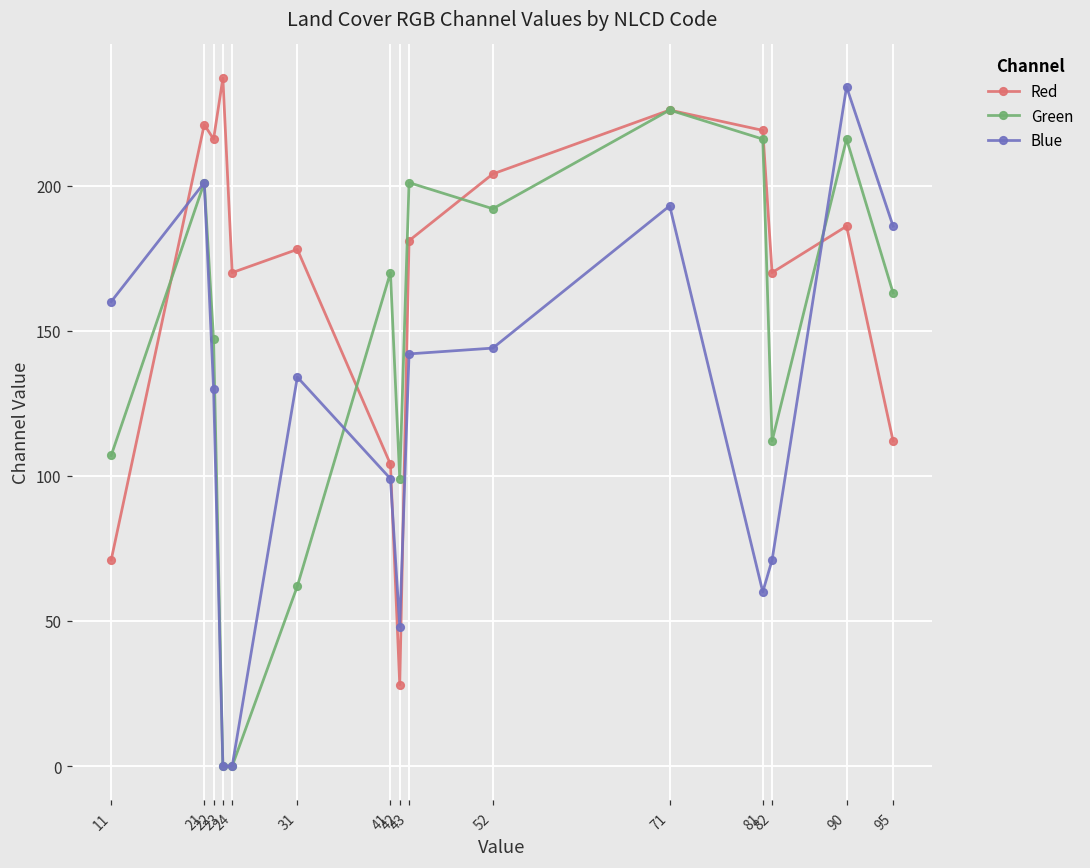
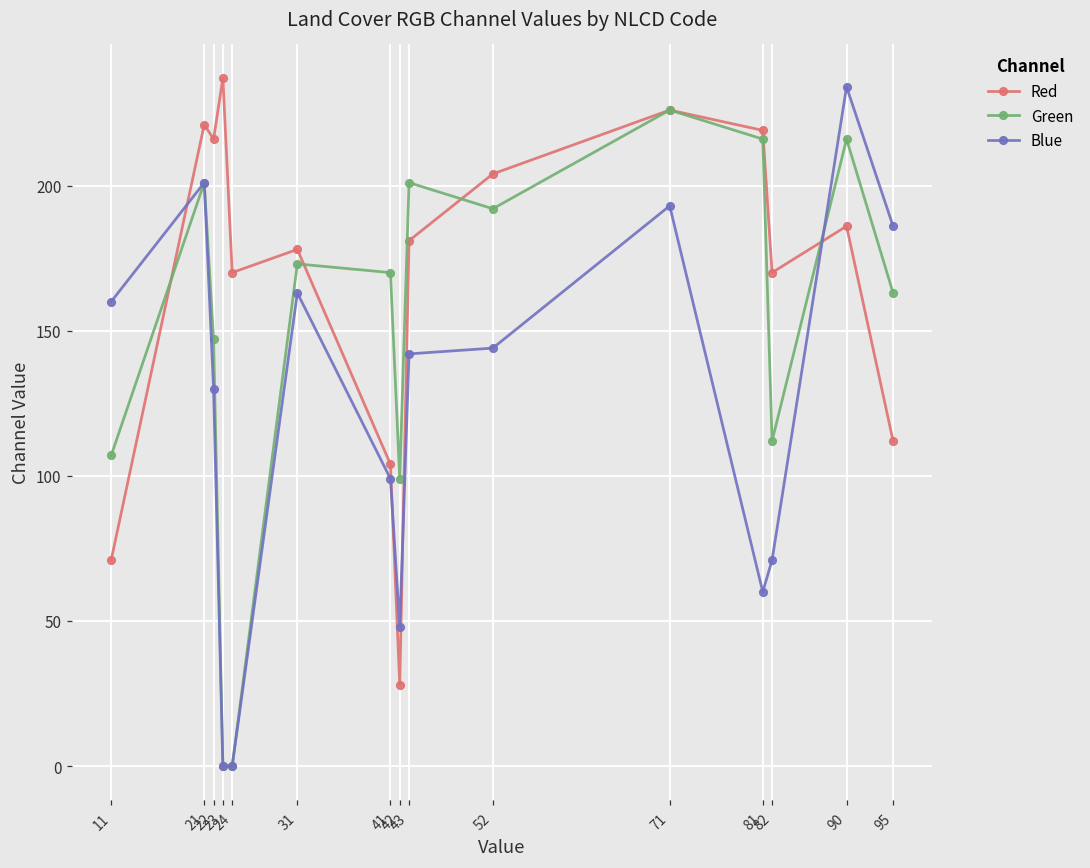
  {
    "Red": {
      "11": 71,
      "21": 221,
      "22": 216,
      "23": 237,
      "24": 170,
      "31": 178,
      "41": 104,
      "42": 28,
      "43": 181,
      "52": 204,
      "81": 219,
      "82": 170,
      "90": 186,
      "95": 112
    },
    "Green": {
      "11": 107,
      "22": 147,
-     "31": 62,
+     "31": 173,
      "41": 170,
      "42": 99,
      "43": 201,
      "52": 192,
      "81": 216,
      "82": 112,
      "90": 216,
      "95": 163
    },
    "Blue": {
      "11": 160,
      "22": 130,
-     "31": 134,
+     "31": 163,
      "41": 99,
      "42": 48,
      "43": 142,
      "52": 144,
      "71": 193,
      "81": 60,
      "82": 71,
      "90": 234,
      "95": 186
    }
  }
